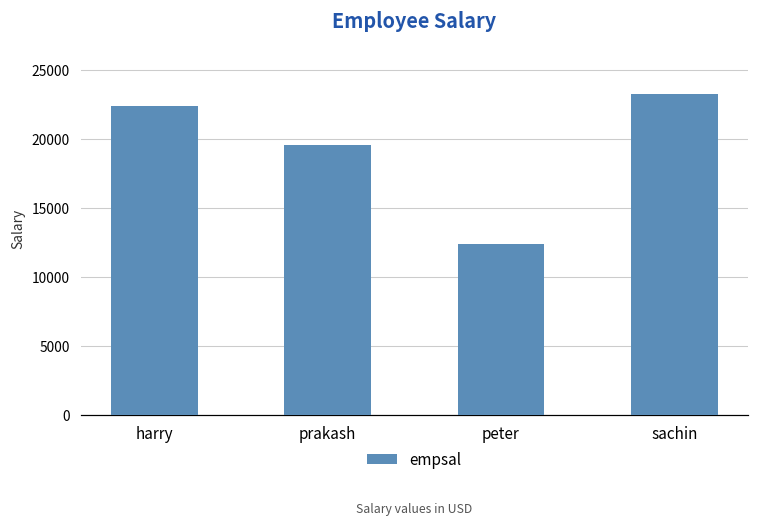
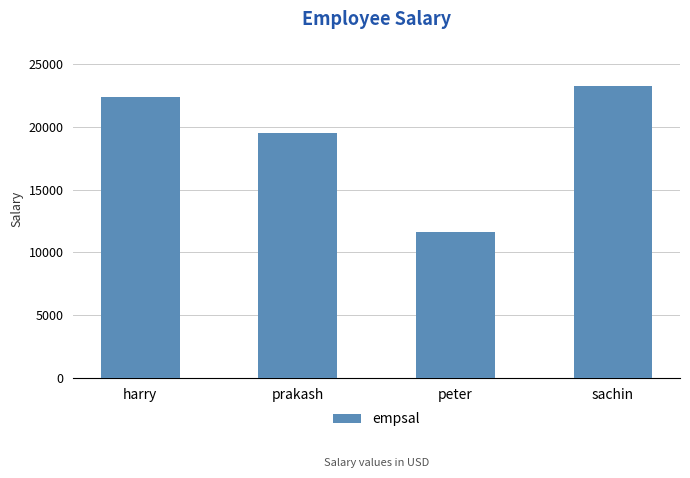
  {
    "harry": 22300,
    "prakash": 19500,
-   "peter": 12300,
+   "peter": 11600,
    "sachin": 23200
  }
